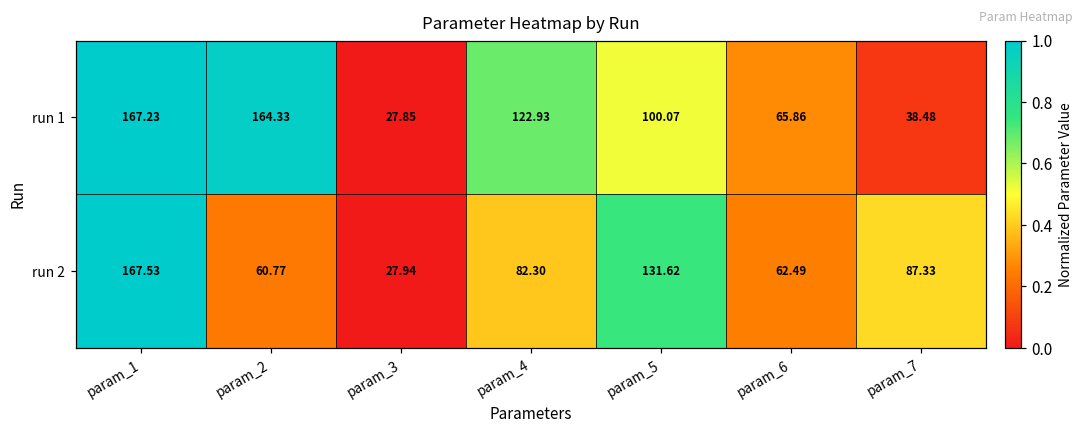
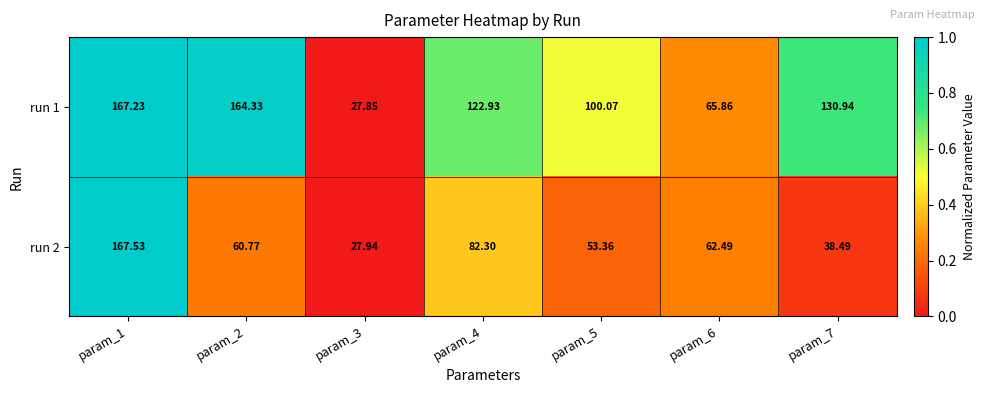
  {
    "run 1": {
      "param_1": 167.23,
      "param_2": 164.33,
      "param_3": 27.85,
      "param_4": 122.93,
      "param_5": 100.07,
      "param_6": 65.86,
-     "param_7": 38.48
+     "param_7": 130.94
    },
    "run 2": {
      "param_1": 167.53,
      "param_2": 60.77,
      "param_3": 27.94,
      "param_4": 82.30,
-     "param_5": 131.62,
+     "param_5": 53.36,
      "param_6": 62.49,
-     "param_7": 87.33
+     "param_7": 38.49
    }
  }
